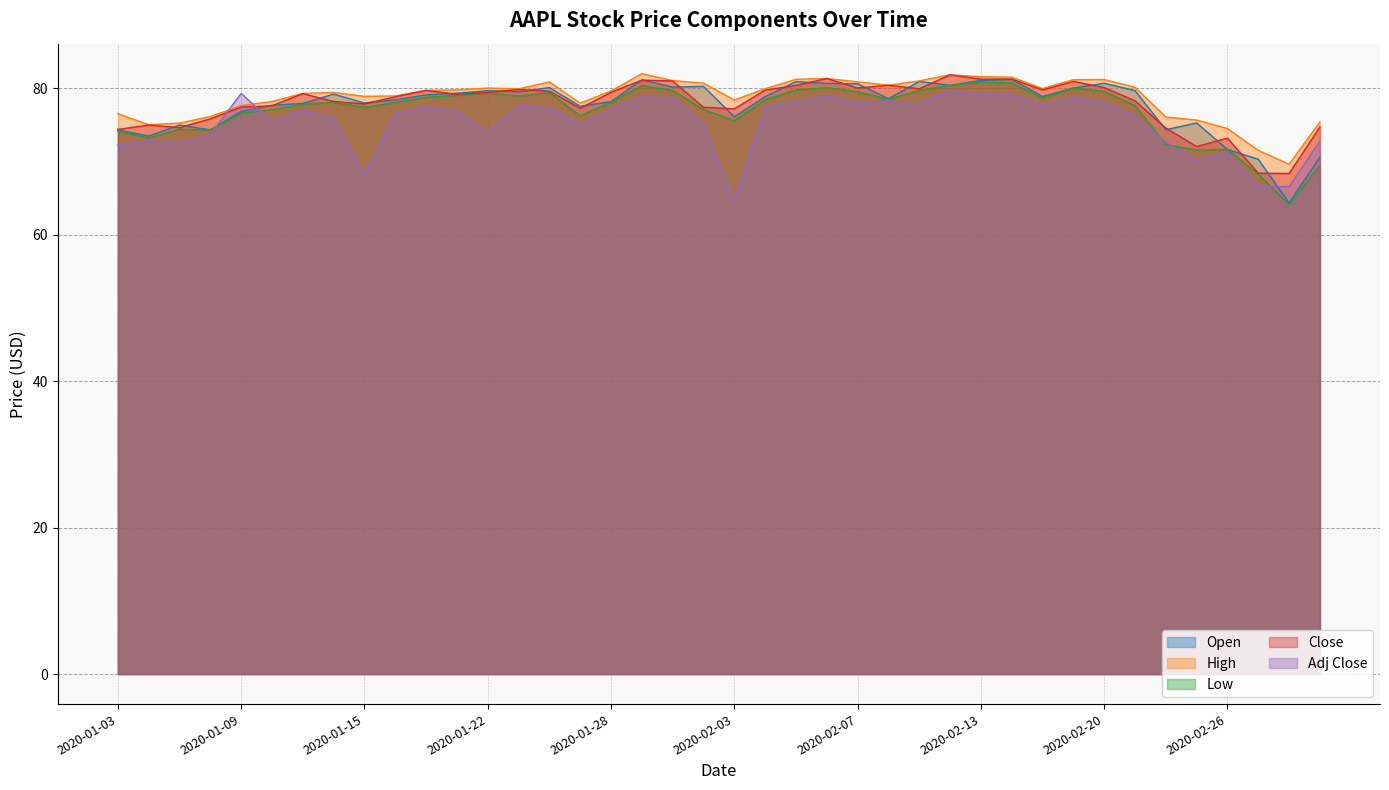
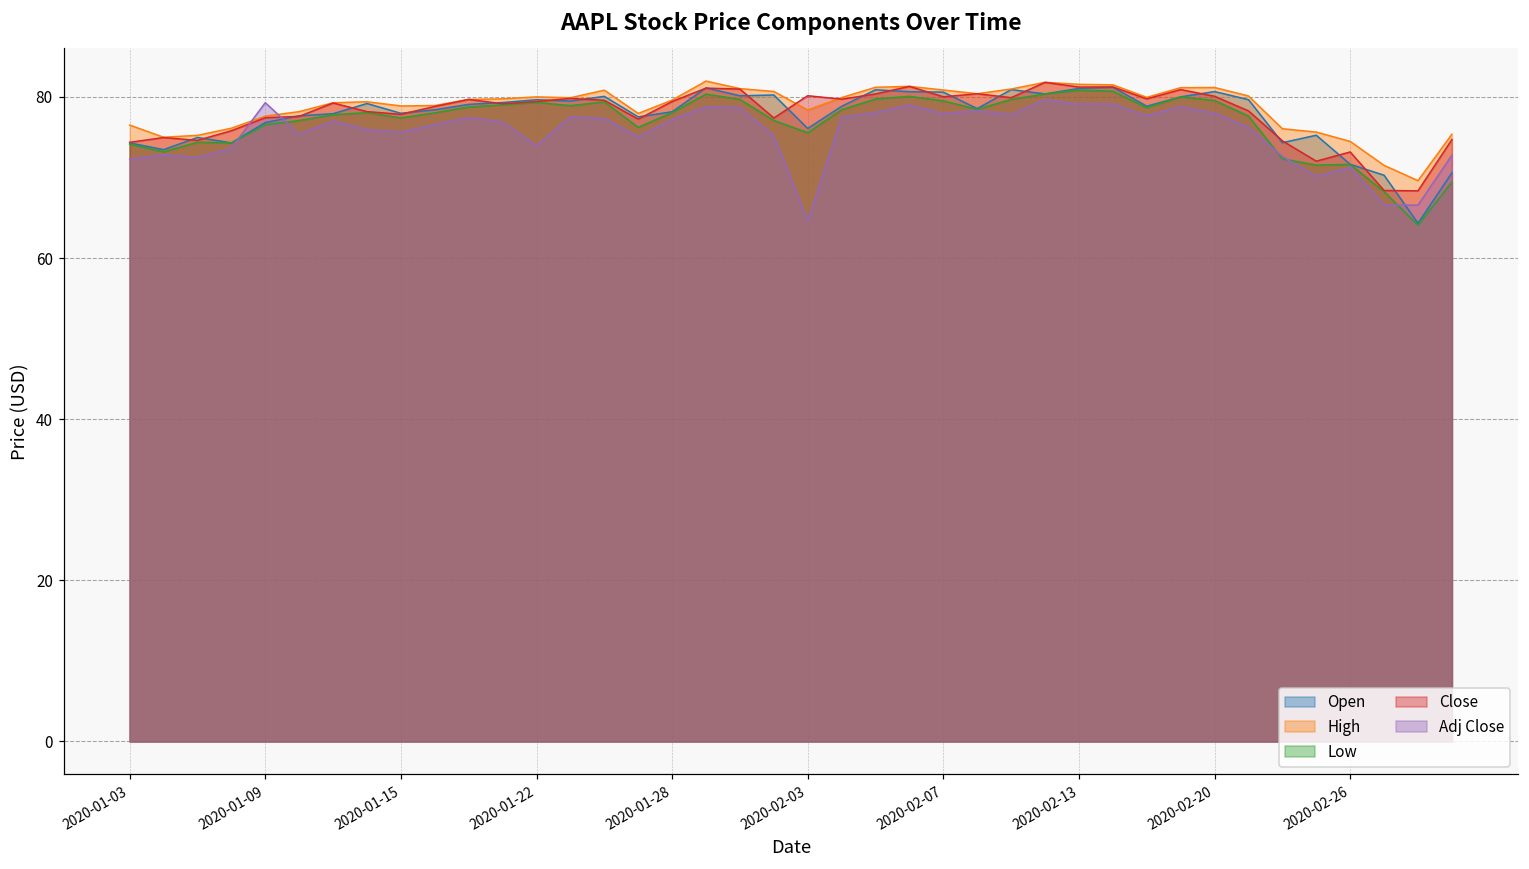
  {
    "Open": {
      "2020-02-03": 76,
      "2020-02-20": 81
    },
    "High": {
      "2020-01-03": 77,
      "2020-01-15": 79,
      "2020-01-22": 80,
      "2020-02-03": 78,
      "2020-02-20": 81,
      "2020-02-26": 74
    },
    "Low": {
      "2020-01-15": 77,
      "2020-02-03": 76,
      "2020-02-07": 80,
      "2020-02-20": 80
    },
    "Close": {
-     "2020-02-03": 77,
+     "2020-02-03": 80,
      "2020-02-07": 80,
      "2020-02-20": 80,
      "2020-02-26": 73
    },
    "Adj Close": {
      "2020-01-03": 72,
      "2020-01-09": 79,
-     "2020-01-15": 68,
+     "2020-01-15": 76,
      "2020-01-22": 74,
      "2020-01-28": 77,
      "2020-02-03": 65,
      "2020-02-07": 78,
      "2020-02-13": 79,
      "2020-02-20": 78,
      "2020-02-26": 71
    }
  }
